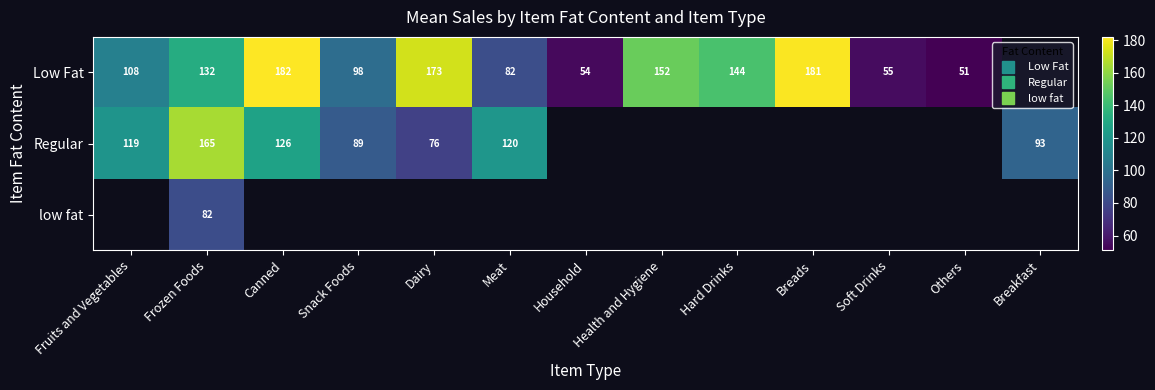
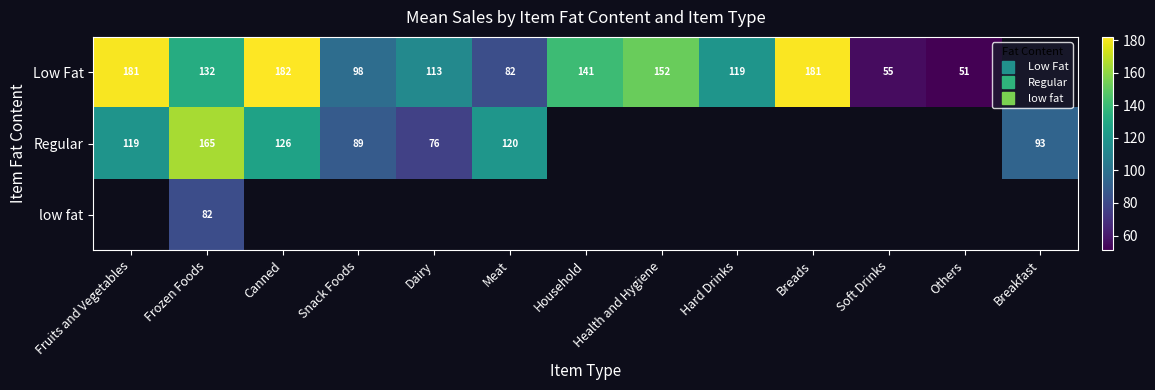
  {
    "Low Fat": {
-     "Fruits and Vegetables": 108,
+     "Fruits and Vegetables": 181,
      "Frozen Foods": 132,
      "Canned": 182,
      "Snack Foods": 98,
-     "Dairy": 173,
+     "Dairy": 113,
      "Meat": 82,
-     "Household": 54,
+     "Household": 141,
      "Health and Hygiene": 152,
-     "Hard Drinks": 144,
+     "Hard Drinks": 119,
      "Breads": 181,
      "Soft Drinks": 55,
      "Others": 51
    },
    "Regular": {
      "Fruits and Vegetables": 119,
      "Frozen Foods": 165,
      "Canned": 126,
      "Snack Foods": 89,
      "Dairy": 76,
      "Meat": 120,
      "Breakfast": 93
    },
    "low fat": {
      "Frozen Foods": 82
    }
  }
